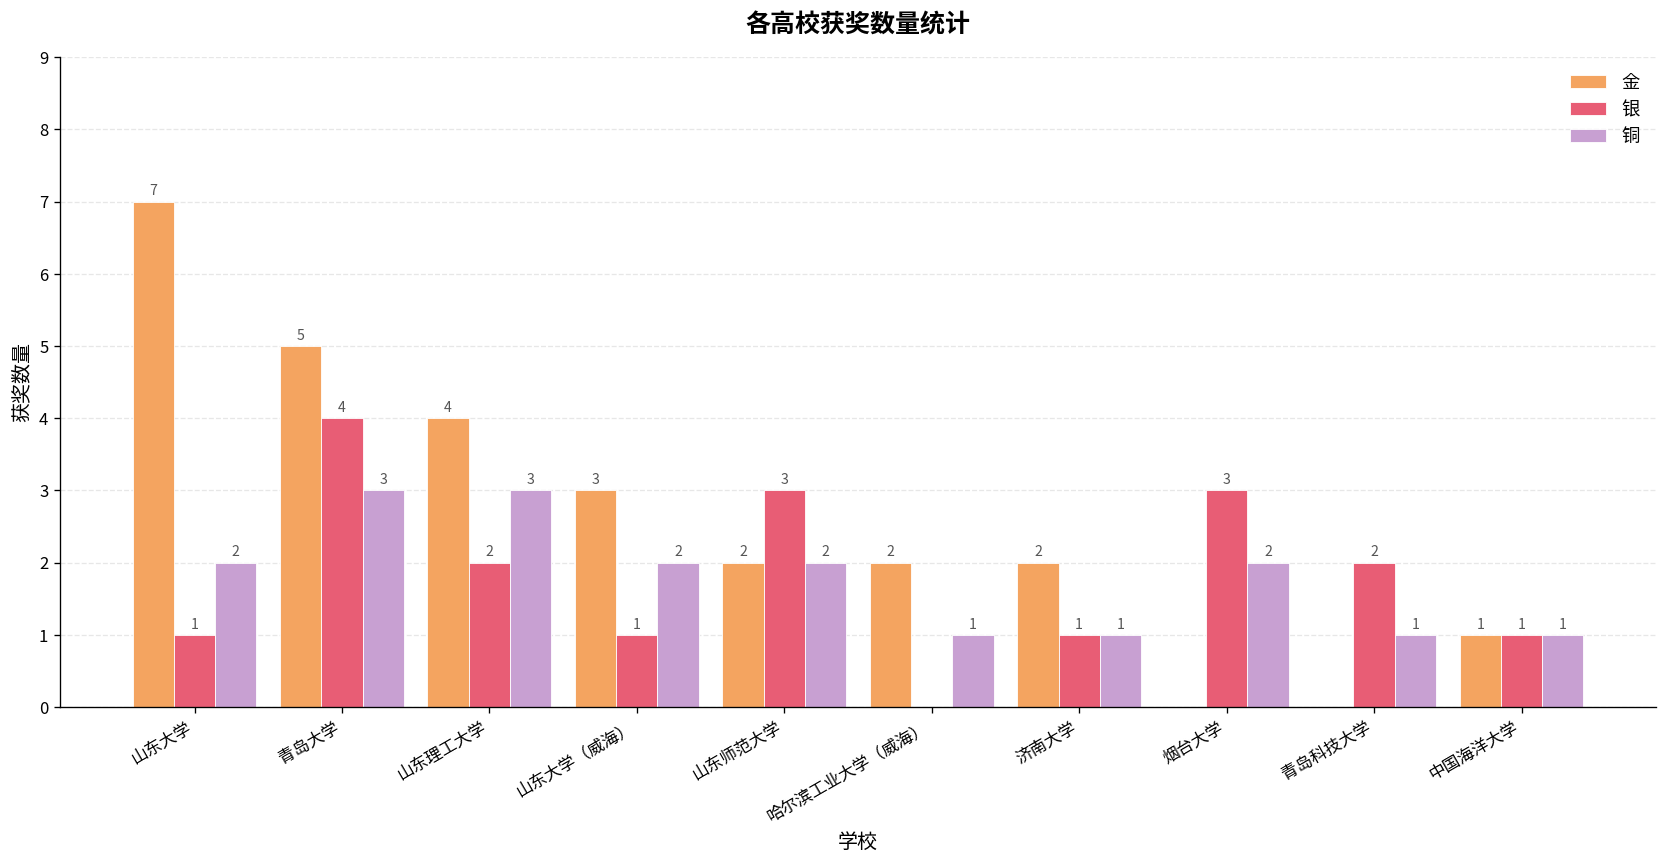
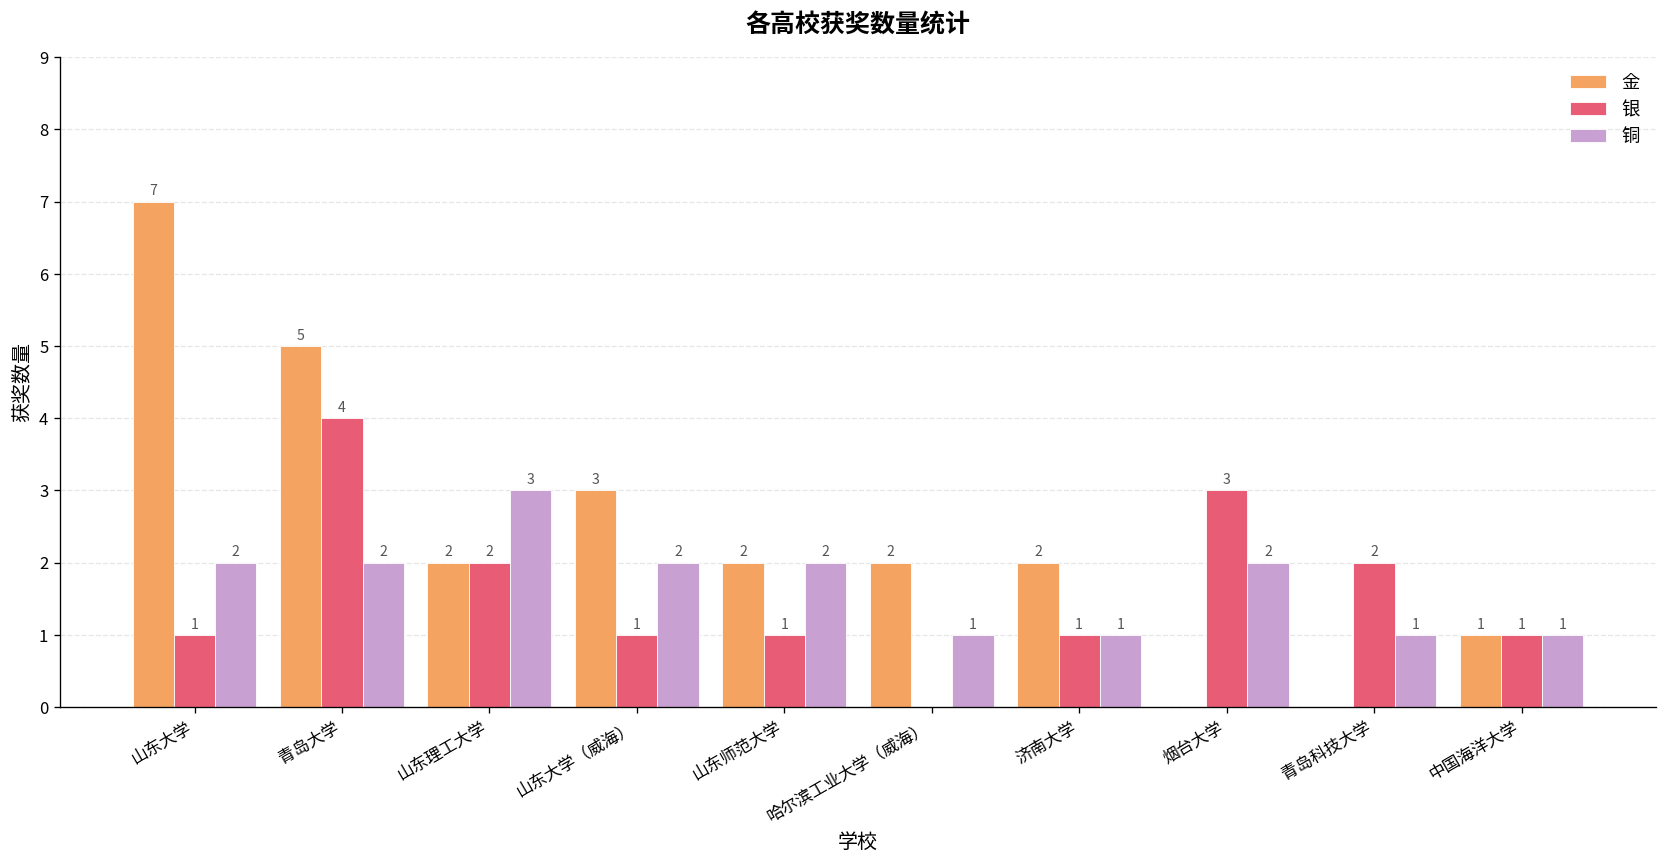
  {
    "金": {
      "山东大学": 7,
      "青岛大学": 5,
-     "山东理工大学": 4,
+     "山东理工大学": 2,
      "山东大学（威海）": 3,
      "山东师范大学": 2,
      "哈尔滨工业大学（威海）": 2,
      "济南大学": 2,
      "中国海洋大学": 1
    },
    "银": {
      "山东大学": 1,
      "青岛大学": 4,
      "山东理工大学": 2,
      "山东大学（威海）": 1,
-     "山东师范大学": 3,
+     "山东师范大学": 1,
      "济南大学": 1,
      "烟台大学": 3,
      "青岛科技大学": 2,
      "中国海洋大学": 1
    },
    "铜": {
      "山东大学": 2,
-     "青岛大学": 3,
+     "青岛大学": 2,
      "山东理工大学": 3,
      "山东大学（威海）": 2,
      "山东师范大学": 2,
      "哈尔滨工业大学（威海）": 1,
      "济南大学": 1,
      "烟台大学": 2,
      "青岛科技大学": 1,
      "中国海洋大学": 1
    }
  }
